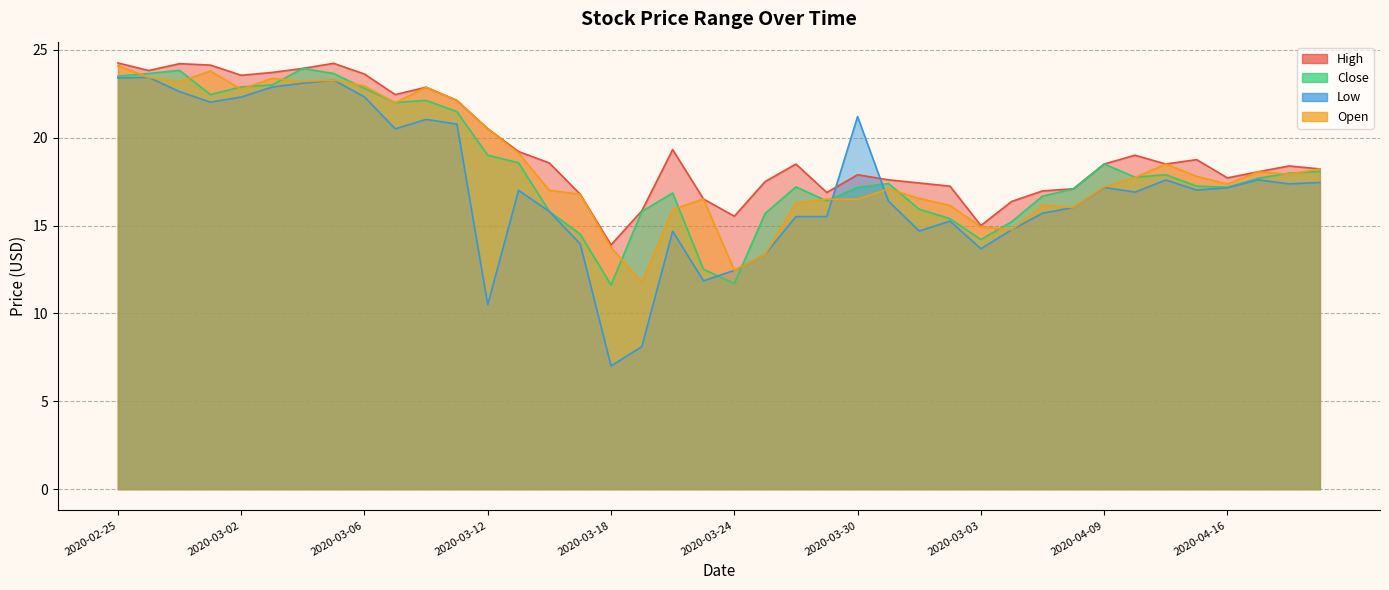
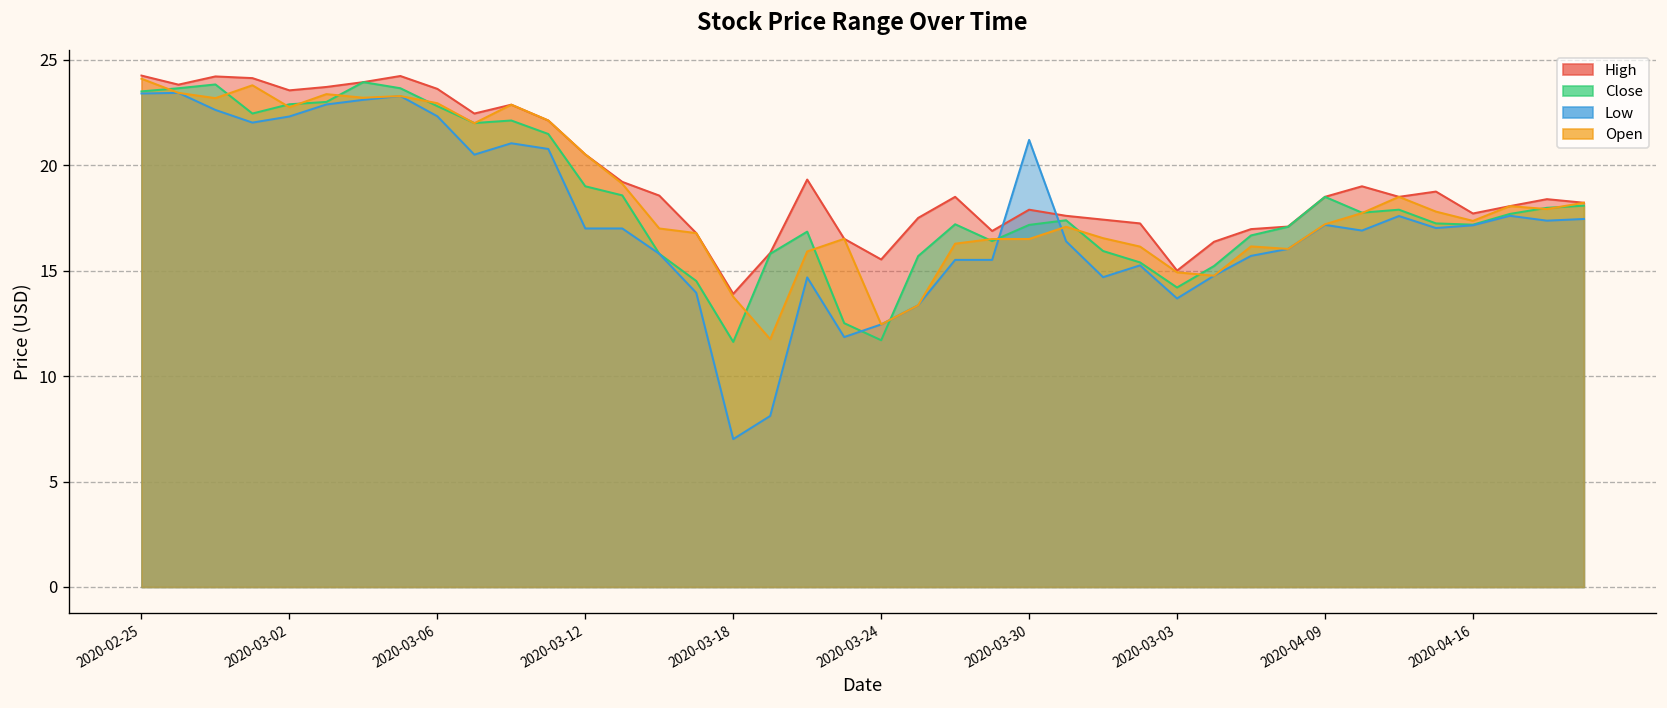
  {
    "High": {
      "2020-02-25": 24.3,
      "2020-03-02": 23.6,
      "2020-03-06": 23.6,
      "2020-03-24": 15.5,
      "2020-03-30": 17.9,
      "2020-04-16": 17.7
    },
    "Close": {
      "2020-03-12": 19.0,
      "2020-03-18": 11.6,
      "2020-03-24": 11.7,
      "2020-03-30": 17.2
    },
    "Low": {
      "2020-03-02": 22.3,
      "2020-03-06": 22.3,
-     "2020-03-12": 10.5,
+     "2020-03-12": 17.0,
      "2020-03-18": 7.0,
      "2020-03-30": 21.2
    },
    "Open": {
      "2020-02-25": 24.1,
      "2020-03-30": 16.5,
      "2020-04-16": 17.4
    }
  }
